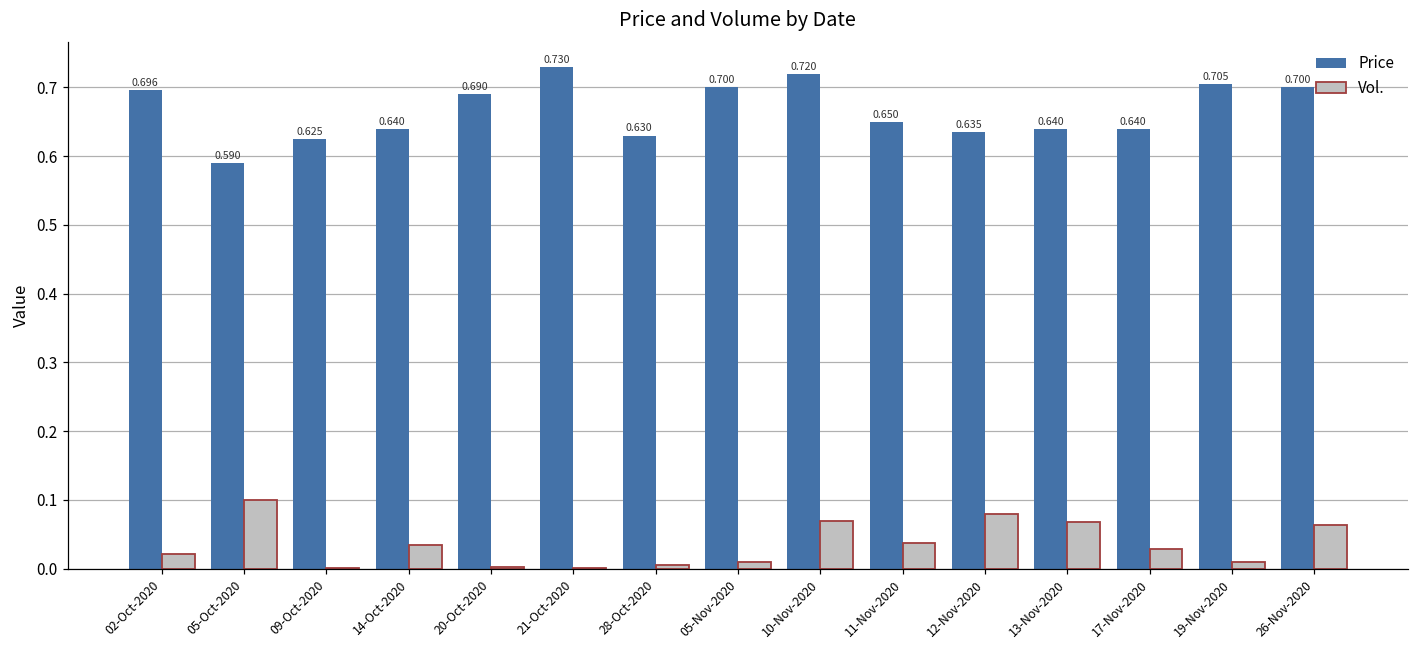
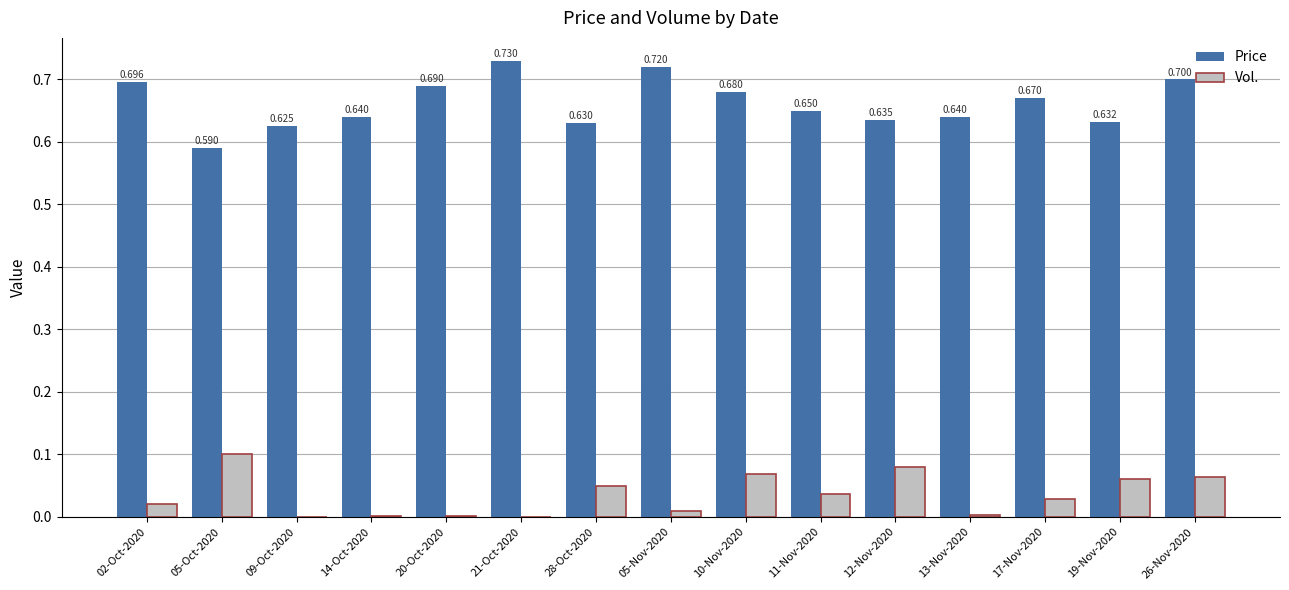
  {
    "Price": {
      "02-Oct-2020": 0.696,
      "05-Oct-2020": 0.590,
      "09-Oct-2020": 0.625,
      "14-Oct-2020": 0.640,
      "20-Oct-2020": 0.690,
      "21-Oct-2020": 0.730,
      "28-Oct-2020": 0.630,
-     "05-Nov-2020": 0.700,
-     "10-Nov-2020": 0.720,
+     "05-Nov-2020": 0.720,
+     "10-Nov-2020": 0.680,
      "11-Nov-2020": 0.650,
      "12-Nov-2020": 0.635,
      "13-Nov-2020": 0.640,
-     "17-Nov-2020": 0.640,
-     "19-Nov-2020": 0.705,
+     "17-Nov-2020": 0.670,
+     "19-Nov-2020": 0.632,
      "26-Nov-2020": 0.700
    },
    "Vol.": {
      "02-Oct-2020": 0.02,
      "05-Oct-2020": 0.10,
-     "14-Oct-2020": 0.03,
-     "28-Oct-2020": 0.01,
+     "14-Oct-2020": 0.00,
+     "28-Oct-2020": 0.05,
      "05-Nov-2020": 0.01,
      "10-Nov-2020": 0.07,
      "11-Nov-2020": 0.04,
      "12-Nov-2020": 0.08,
-     "13-Nov-2020": 0.07,
+     "13-Nov-2020": 0.00,
      "17-Nov-2020": 0.03,
-     "19-Nov-2020": 0.01,
+     "19-Nov-2020": 0.06,
      "26-Nov-2020": 0.06
    }
  }
